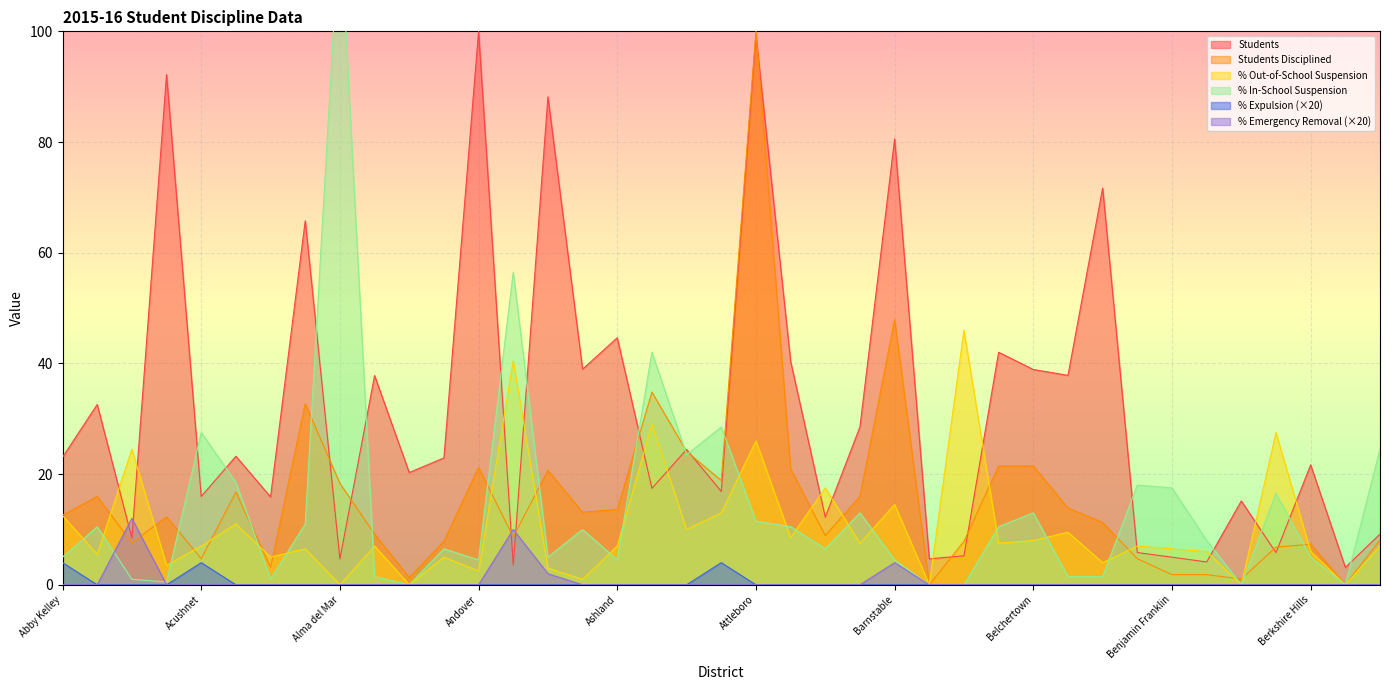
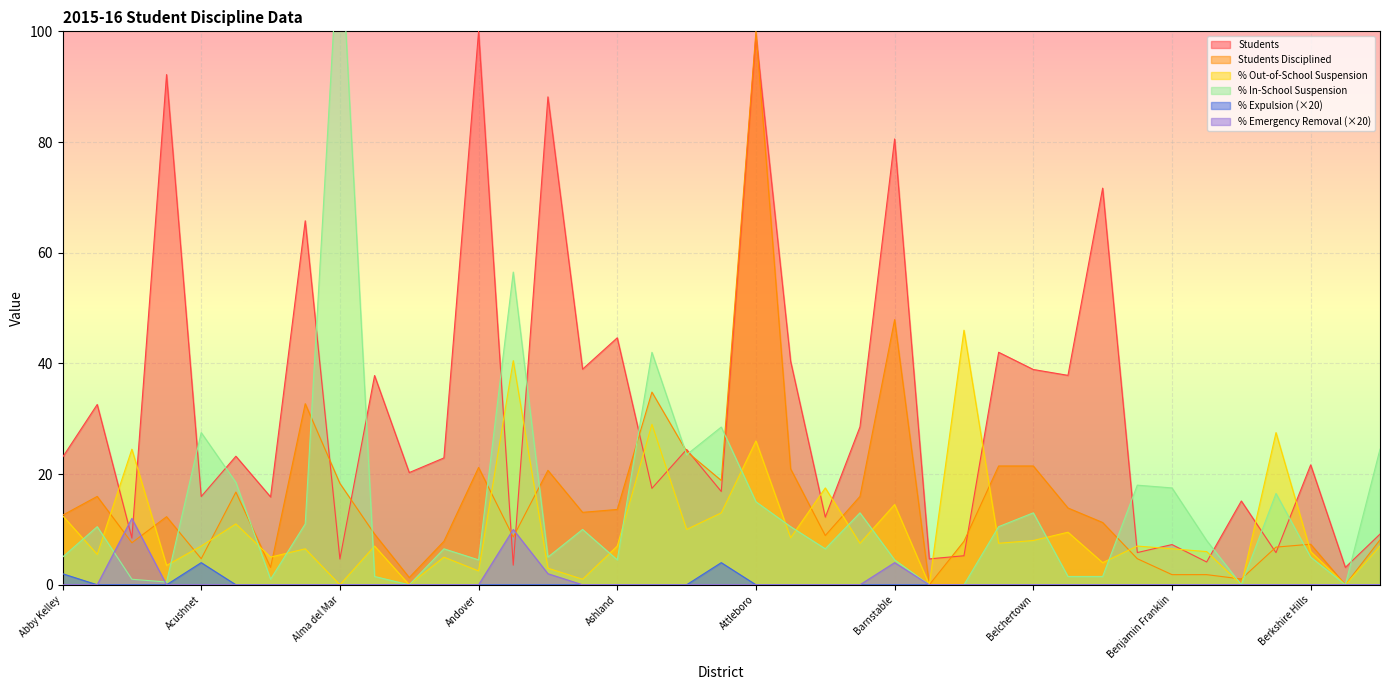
  {
    "Students": {
      "Abby Kelley": 23,
      "Acushnet": 16,
      "Alma del Mar": 5,
      "Andover": 100,
      "Ashland": 45,
      "Attleboro": 99,
      "Barnstable": 81,
      "Belchertown": 39,
-     "Benjamin Franklin": 5,
+     "Benjamin Franklin": 7,
      "Berkshire Hills": 22
    },
    "% In-School Suspension": {
      "Abby Kelley": 5,
      "Acushnet": 28,
      "Andover": 5,
      "Ashland": 5,
-     "Attleboro": 12,
+     "Attleboro": 15,
      "Barnstable": 5,
      "Belchertown": 13,
      "Benjamin Franklin": 18,
      "Berkshire Hills": 5
    },
    "% Expulsion (×20)": {
-     "Abby Kelley": 4,
+     "Abby Kelley": 2,
      "Acushnet": 4,
      "Barnstable": 0
    },
    "% Emergency Removal (×20)": {
      "Abby Kelley": 0,
      "Acushnet": 0,
      "Barnstable": 4
    }
  }
